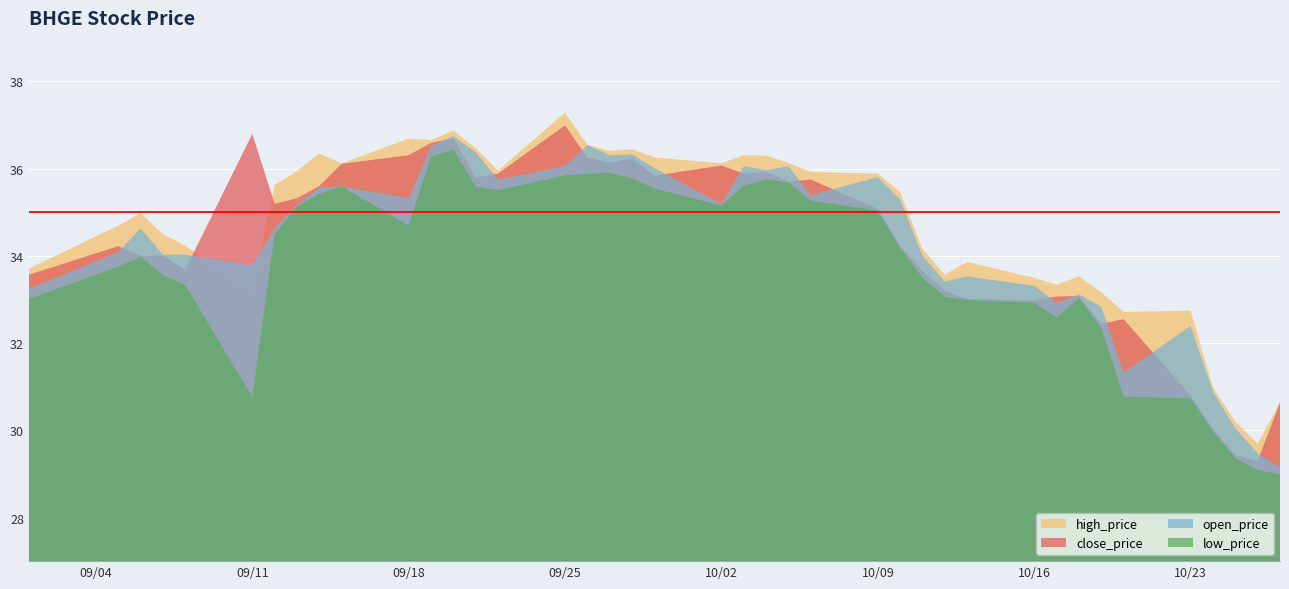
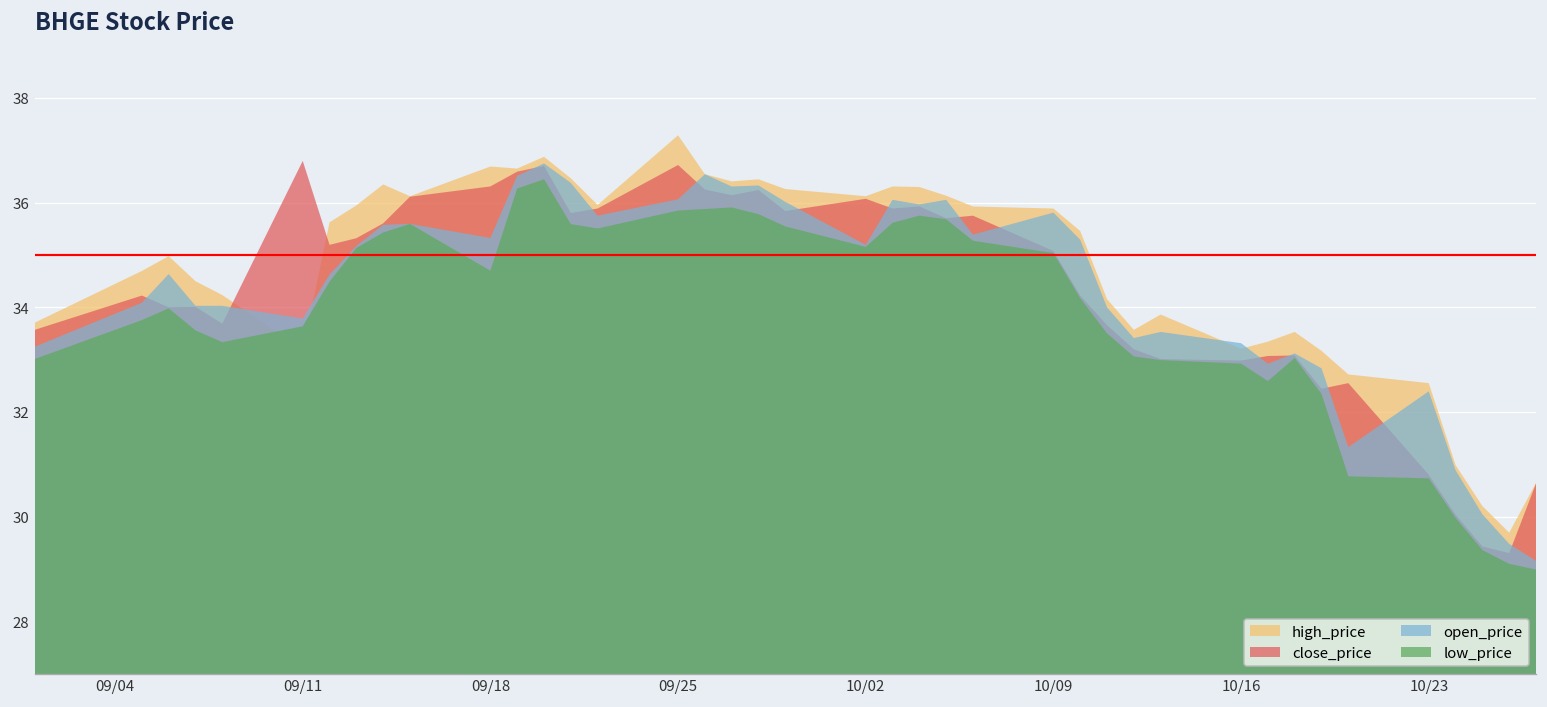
  {
    "high_price": {
      "09/11": 33.2,
      "09/18": 36.7,
      "09/25": 37.3,
      "10/09": 35.9,
-     "10/16": 33.5,
-     "10/23": 32.7
+     "10/16": 33.2,
+     "10/23": 32.6
    },
    "close_price": {
      "09/11": 36.8,
      "09/18": 36.3,
-     "09/25": 37.0,
+     "09/25": 36.7,
      "10/23": 30.8
    },
    "open_price": {
      "09/11": 33.8,
      "09/18": 35.3,
      "09/25": 36.1,
      "10/09": 35.8,
      "10/16": 33.3,
      "10/23": 32.4
    },
    "low_price": {
-     "09/11": 30.8,
+     "09/11": 33.6,
      "09/18": 34.7,
      "09/25": 35.8,
      "10/23": 30.7
    }
  }
